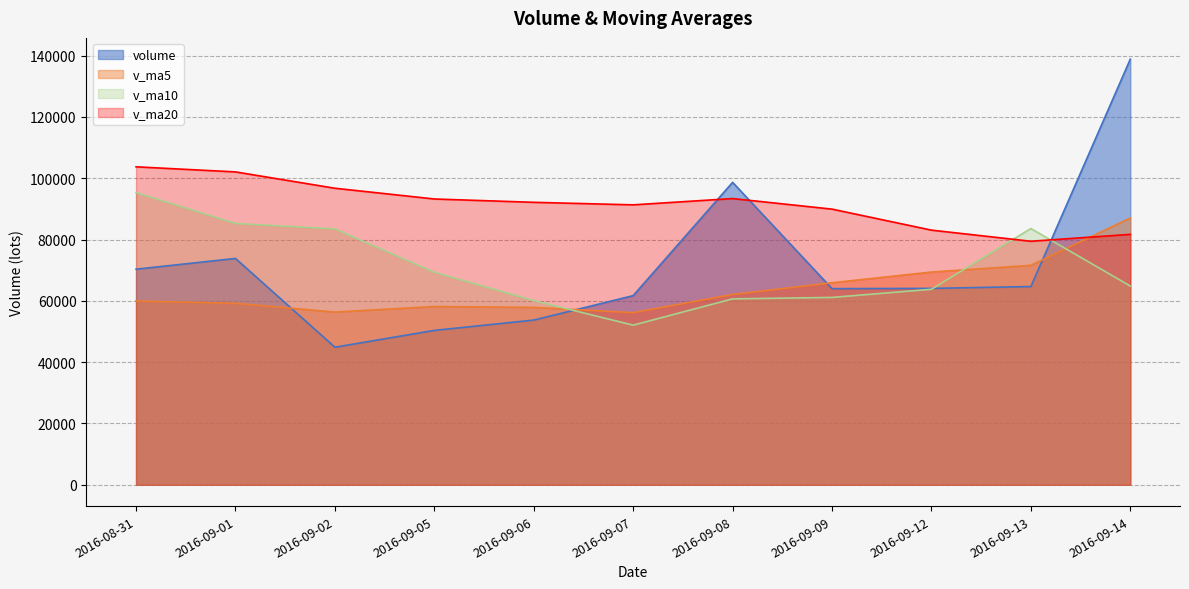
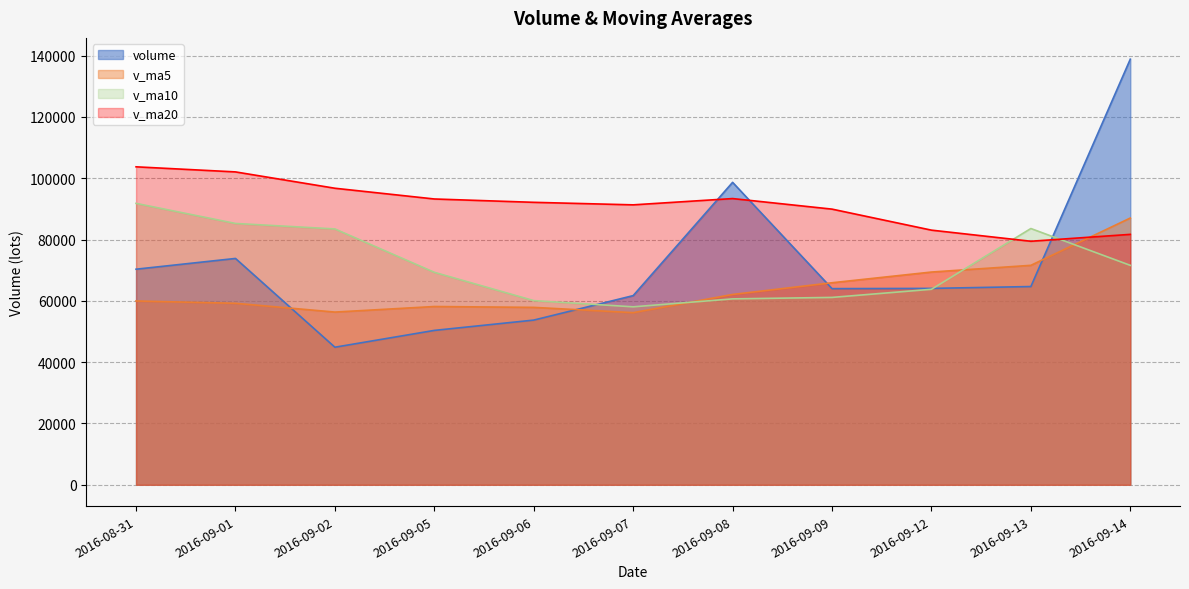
  {
    "volume": {
      "2016-08-31": 70000,
      "2016-09-01": 74000,
      "2016-09-02": 45000,
      "2016-09-05": 50000,
      "2016-09-06": 54000,
      "2016-09-07": 62000,
      "2016-09-08": 99000,
      "2016-09-09": 64000,
      "2016-09-13": 65000,
      "2016-09-14": 139000
    },
    "v_ma10": {
-     "2016-08-31": 95000,
+     "2016-08-31": 92000,
      "2016-09-01": 85000,
      "2016-09-02": 83000,
      "2016-09-05": 69000,
      "2016-09-06": 60000,
-     "2016-09-07": 52000,
+     "2016-09-07": 58000,
      "2016-09-08": 61000,
      "2016-09-09": 61000,
      "2016-09-13": 84000,
-     "2016-09-14": 65000
+     "2016-09-14": 72000
    }
  }
